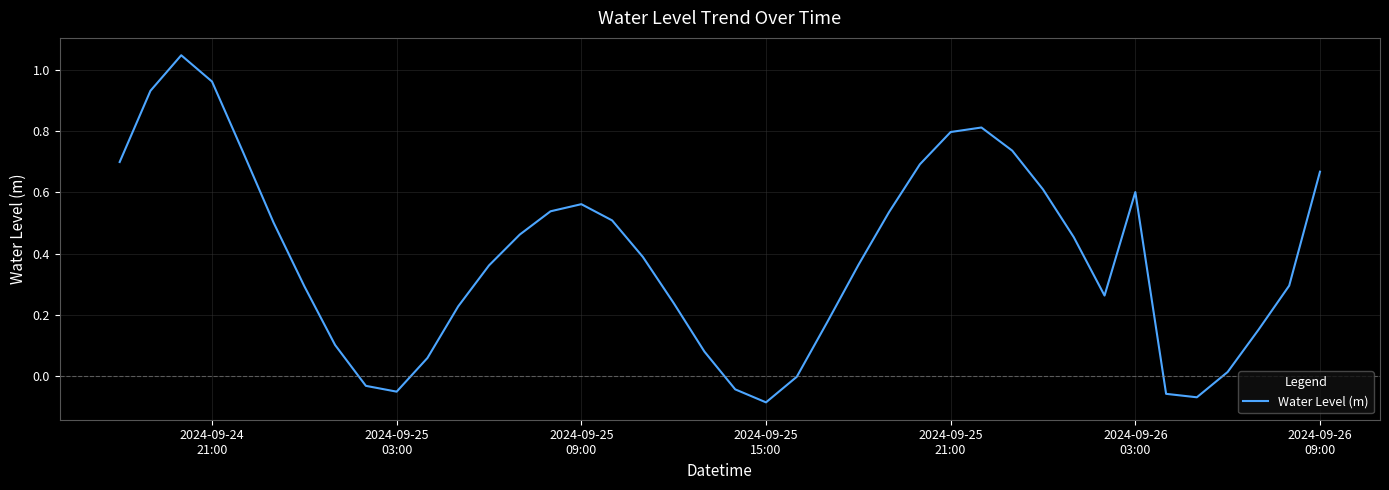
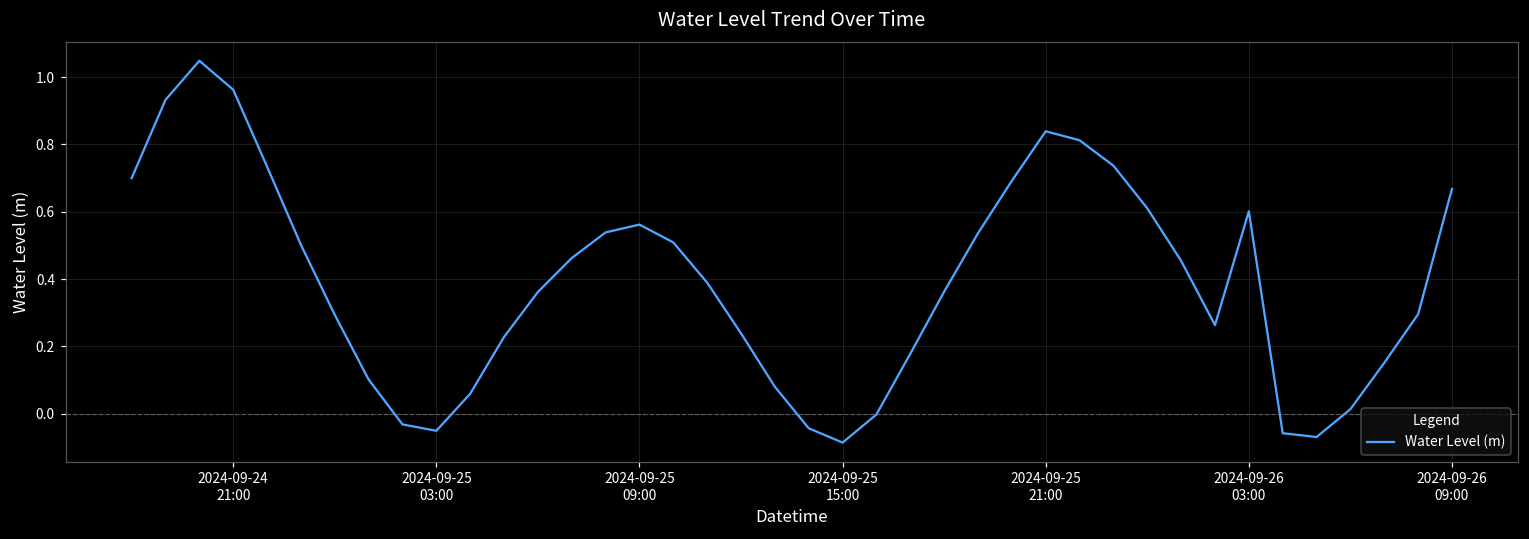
  {
    "2024-09-24 21:00": 0.96,
    "2024-09-25 03:00": -0.05,
    "2024-09-25 09:00": 0.56,
    "2024-09-25 15:00": -0.09,
-   "2024-09-25 21:00": 0.80,
+   "2024-09-25 21:00": 0.84,
    "2024-09-26 03:00": 0.60,
    "2024-09-26 09:00": 0.67
  }
